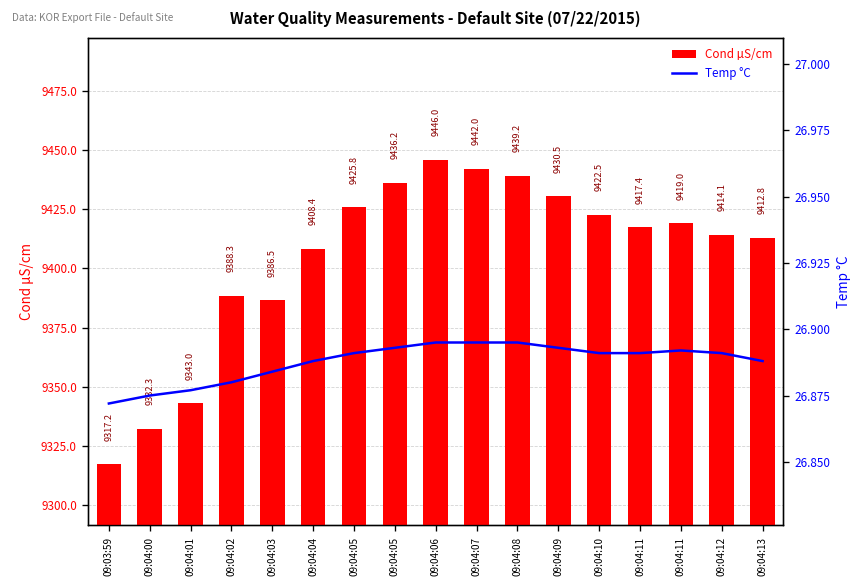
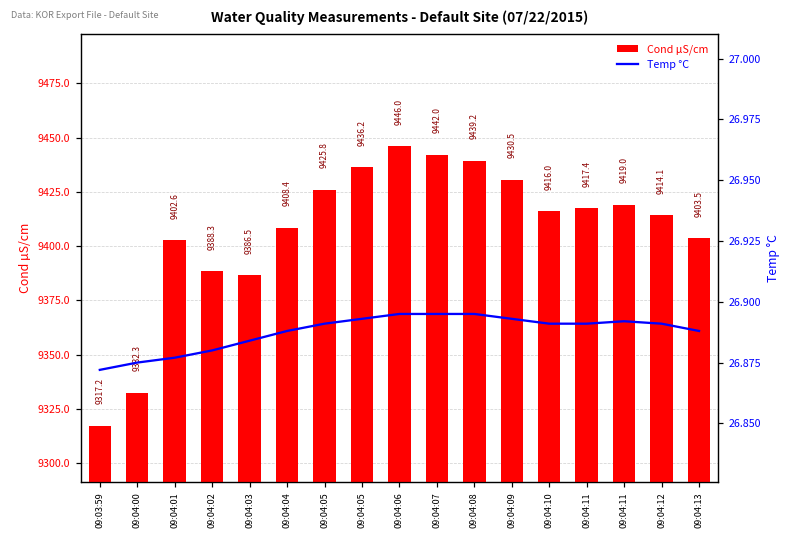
  {
    "Cond µS/cm": {
      "09:03:59": 9317.2,
-     "09:04:01": 9343.0,
+     "09:04:01": 9402.6,
      "09:04:02": 9388.3,
      "09:04:03": 9386.5,
      "09:04:04": 9408.4,
      "09:04:06": 9446.0,
      "09:04:07": 9442.0,
      "09:04:08": 9439.2,
      "09:04:09": 9430.5,
-     "09:04:10": 9422.5,
+     "09:04:10": 9416.0,
      "09:04:12": 9414.1,
-     "09:04:13": 9412.8
+     "09:04:13": 9403.5
    }
  }
